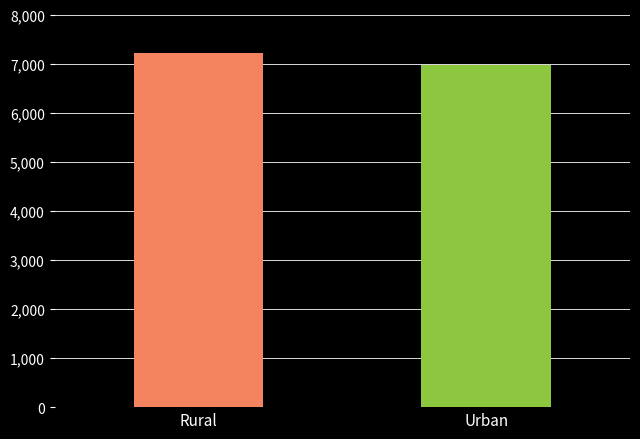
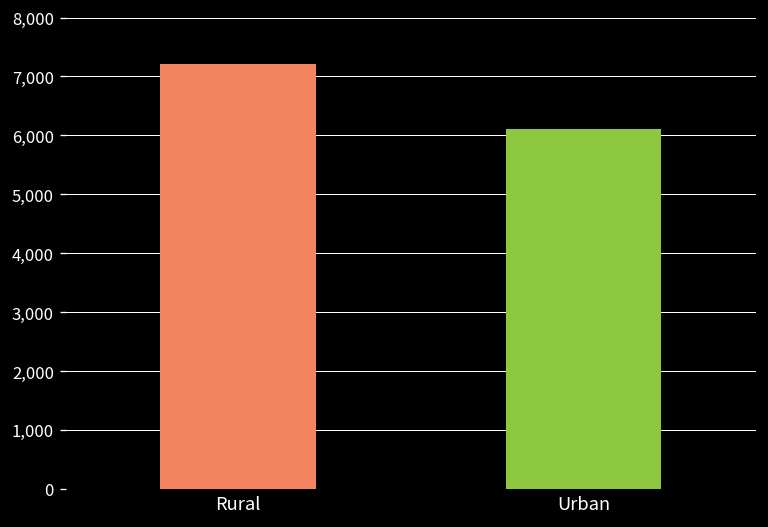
  {
    "Rural": "7,200",
-   "Urban": "7,000"
+   "Urban": "6,100"
  }
